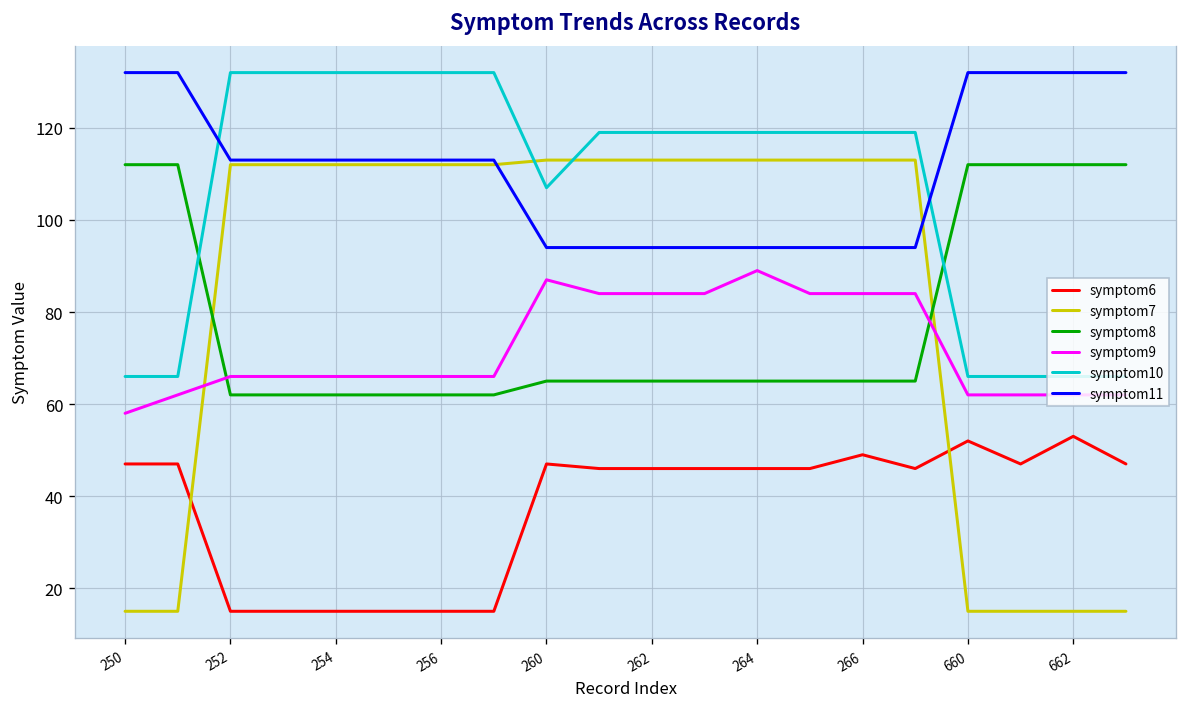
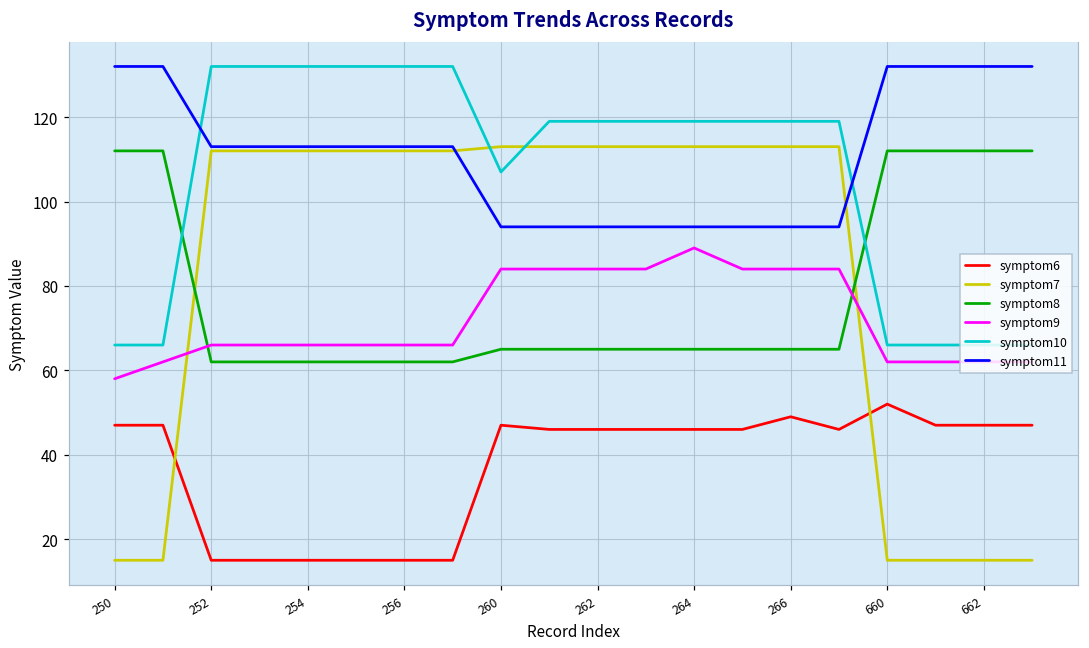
  {
    "symptom6": {
      "250": 47,
      "252": 15,
      "254": 15,
      "256": 15,
      "260": 47,
      "262": 46,
      "264": 46,
      "266": 49,
      "660": 52,
-     "662": 53
+     "662": 47
    },
    "symptom7": {
      "250": 15,
      "252": 112,
      "254": 112,
      "256": 112,
      "260": 113,
      "262": 113,
      "264": 113,
      "266": 113,
      "660": 15,
      "662": 15
    },
    "symptom8": {
      "250": 112,
      "252": 62,
      "254": 62,
      "256": 62,
      "260": 65,
      "262": 65,
      "264": 65,
      "266": 65,
      "660": 112,
      "662": 112
    },
    "symptom9": {
      "250": 58,
      "252": 66,
      "254": 66,
      "256": 66,
-     "260": 87,
+     "260": 84,
      "262": 84,
      "264": 89,
      "266": 84,
      "660": 62
    },
    "symptom10": {
      "250": 66,
      "252": 132,
      "254": 132,
      "256": 132,
      "260": 107,
      "262": 119,
      "264": 119,
      "266": 119,
      "660": 66
    },
    "symptom11": {
      "250": 132,
      "252": 113,
      "254": 113,
      "256": 113,
      "260": 94,
      "262": 94,
      "264": 94,
      "266": 94,
      "660": 132,
      "662": 132
    }
  }
